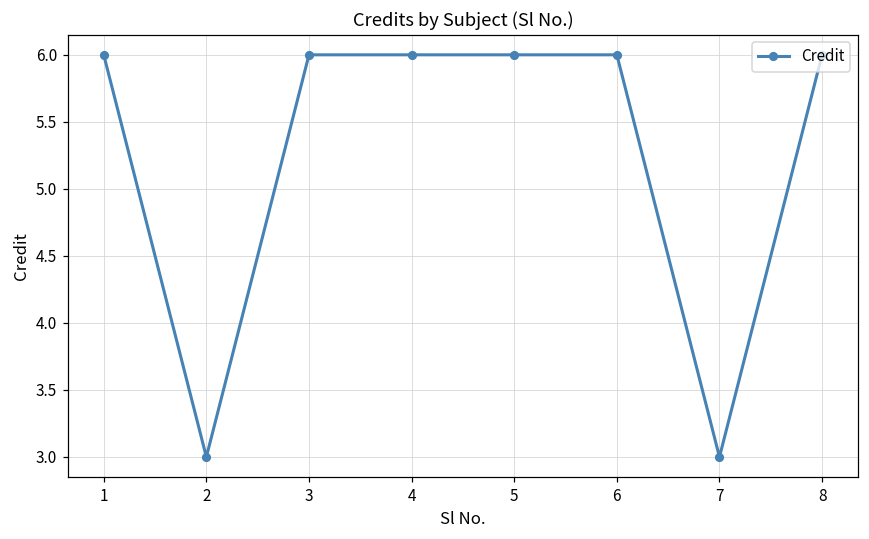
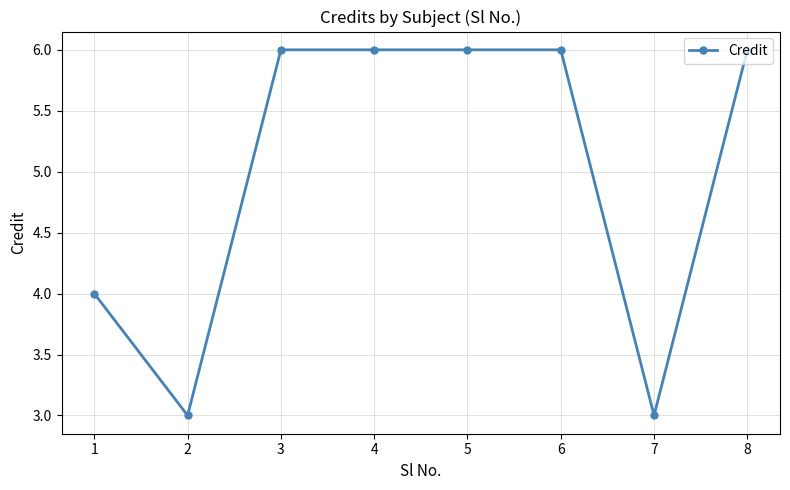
  {
-   "1": 6,
+   "1": 4,
    "2": 3,
    "3": 6,
    "4": 6,
    "5": 6,
    "6": 6,
    "7": 3
  }
